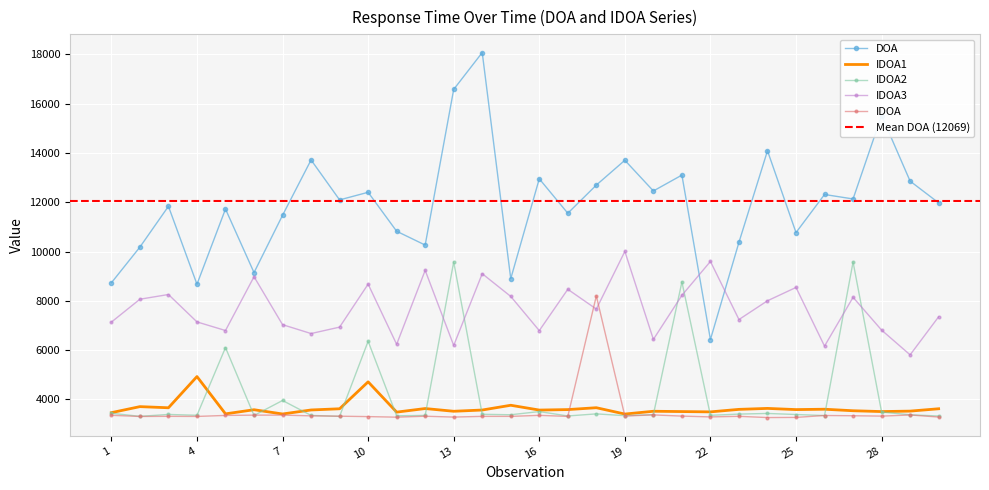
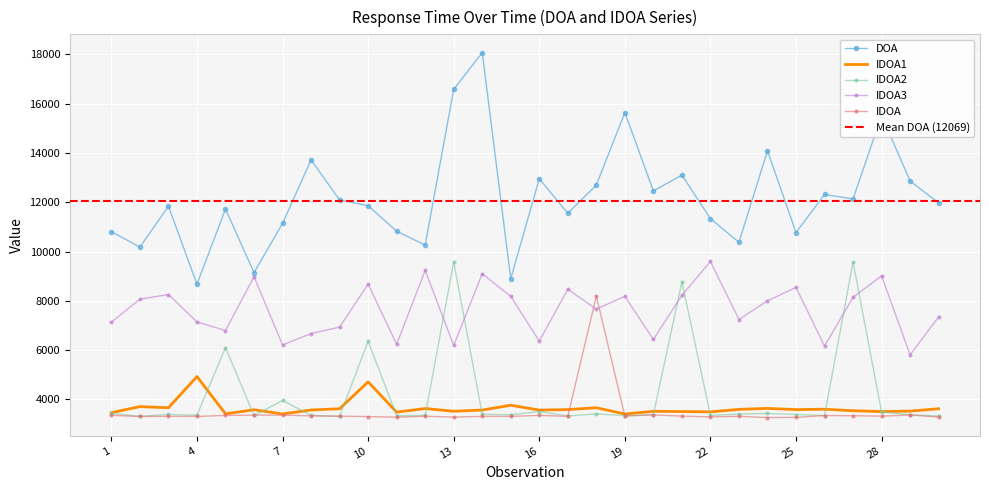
  {
    "DOA": {
-     "1": 8700,
+     "1": 10800,
      "4": 8700,
-     "7": 11500,
-     "10": 12400,
+     "7": 11100,
+     "10": 11900,
      "13": 16600,
      "16": 13000,
-     "19": 13700,
-     "22": 6400,
+     "19": 15600,
+     "22": 11300,
      "25": 10800
    },
    "IDOA1": {
      "4": 4900,
      "10": 4700,
      "13": 3500,
      "22": 3500,
      "25": 3600
    },
    "IDOA2": {
      "7": 4000,
      "10": 6400,
      "13": 9600,
      "25": 3400
    },
    "IDOA3": {
      "1": 7100,
      "4": 7100,
-     "7": 7000,
+     "7": 6200,
      "10": 8700,
      "13": 6200,
-     "16": 6800,
-     "19": 10000,
+     "16": 6400,
+     "19": 8200,
      "22": 9600,
      "25": 8500,
-     "28": 6800
+     "28": 9000
    },
    "IDOA": {
      "10": 3300,
      "13": 3300,
      "16": 3400,
      "25": 3300,
      "28": 3300
    }
  }
